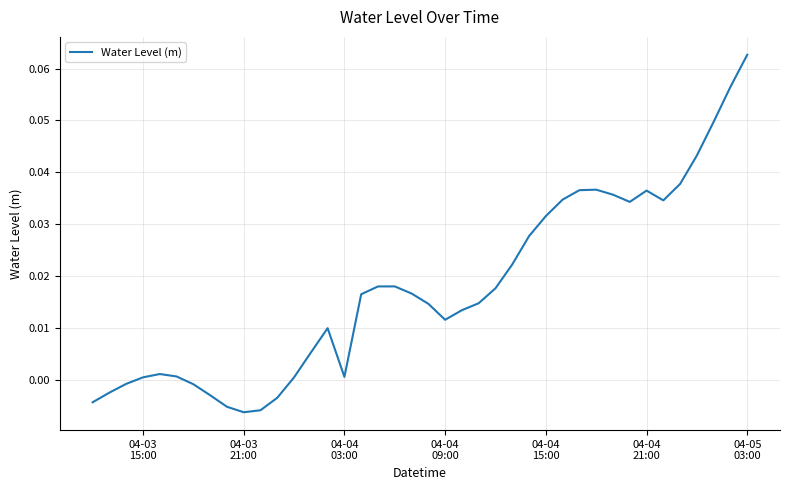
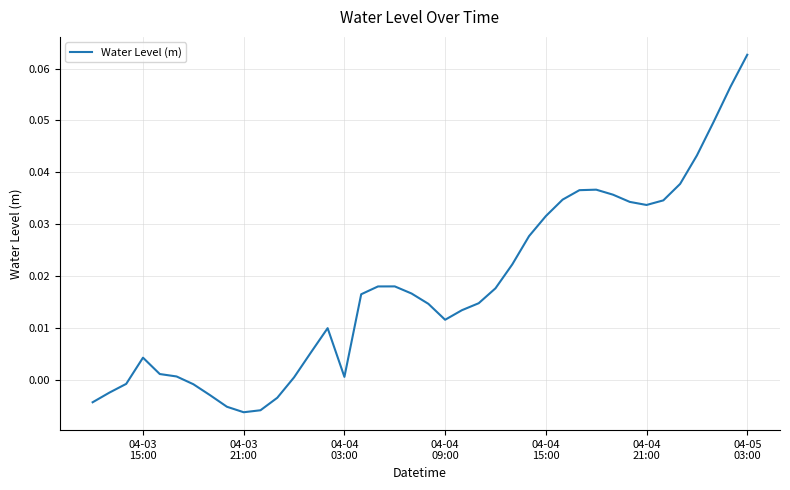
  {
-   "04-03 15:00": 0.001,
+   "04-03 15:00": 0.004,
    "04-03 21:00": -0.006,
    "04-04 03:00": 0.001,
    "04-04 09:00": 0.012,
    "04-04 15:00": 0.032,
-   "04-04 21:00": 0.037,
+   "04-04 21:00": 0.034,
    "04-05 03:00": 0.063
  }
